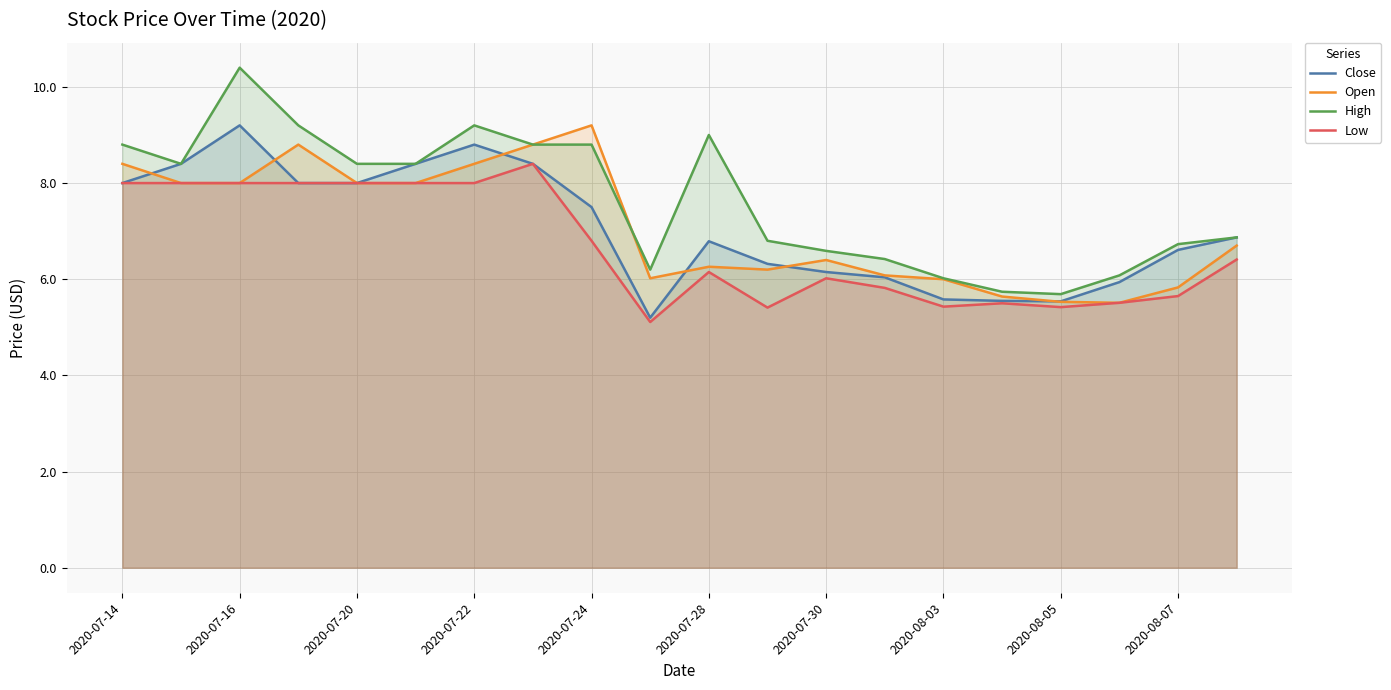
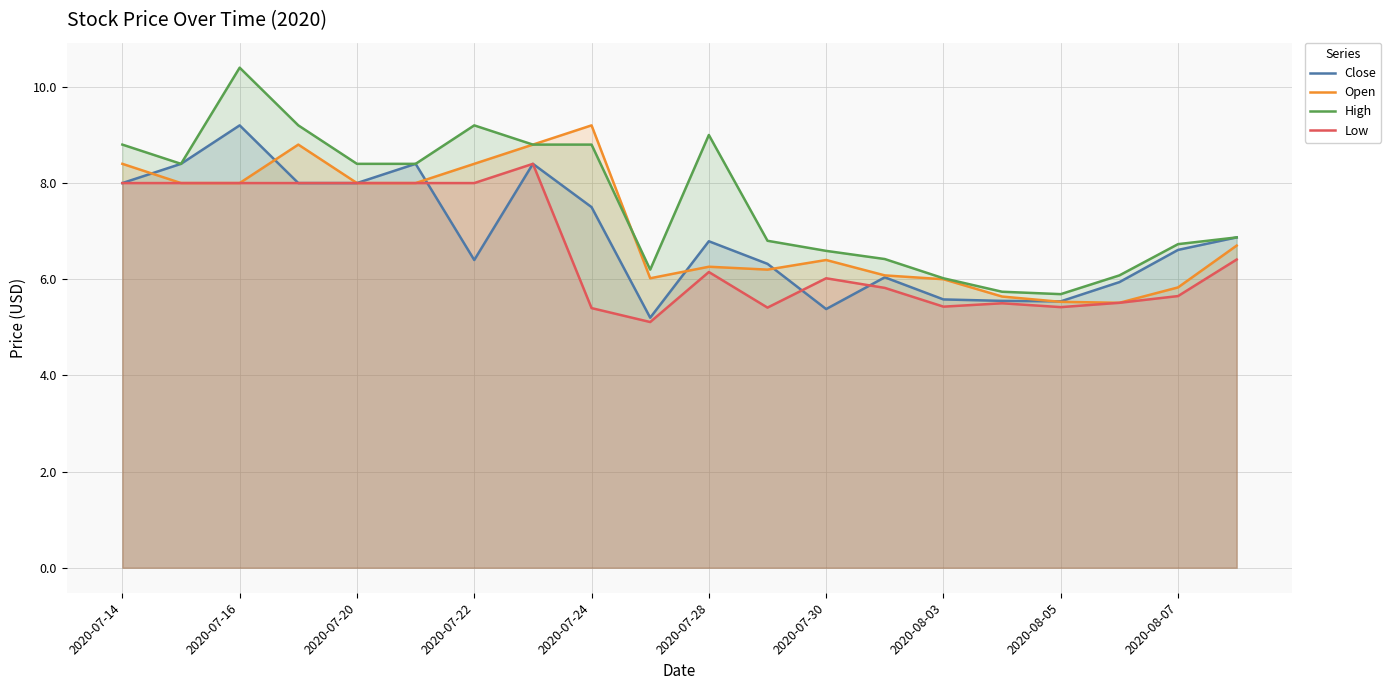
  {
    "Close": {
      "2020-07-16": 9.2,
-     "2020-07-22": 8.8,
+     "2020-07-22": 6.4,
      "2020-07-24": 7.5,
      "2020-07-28": 6.8,
-     "2020-07-30": 6.2,
+     "2020-07-30": 5.4,
      "2020-08-03": 5.6,
      "2020-08-07": 6.6
    },
    "Open": {
      "2020-07-14": 8.4,
      "2020-07-22": 8.4,
      "2020-07-24": 9.2,
      "2020-07-28": 6.3,
      "2020-07-30": 6.4,
      "2020-08-07": 5.8
    },
    "High": {
      "2020-07-14": 8.8,
      "2020-07-16": 10.4,
      "2020-07-20": 8.4,
      "2020-07-22": 9.2,
      "2020-07-24": 8.8,
      "2020-07-28": 9.0,
      "2020-07-30": 6.6,
      "2020-08-05": 5.7,
      "2020-08-07": 6.7
    },
    "Low": {
      "2020-07-22": 8.0,
-     "2020-07-24": 6.8,
+     "2020-07-24": 5.4,
      "2020-07-28": 6.2,
      "2020-07-30": 6.0,
      "2020-08-03": 5.4,
      "2020-08-05": 5.4,
      "2020-08-07": 5.7
    }
  }
